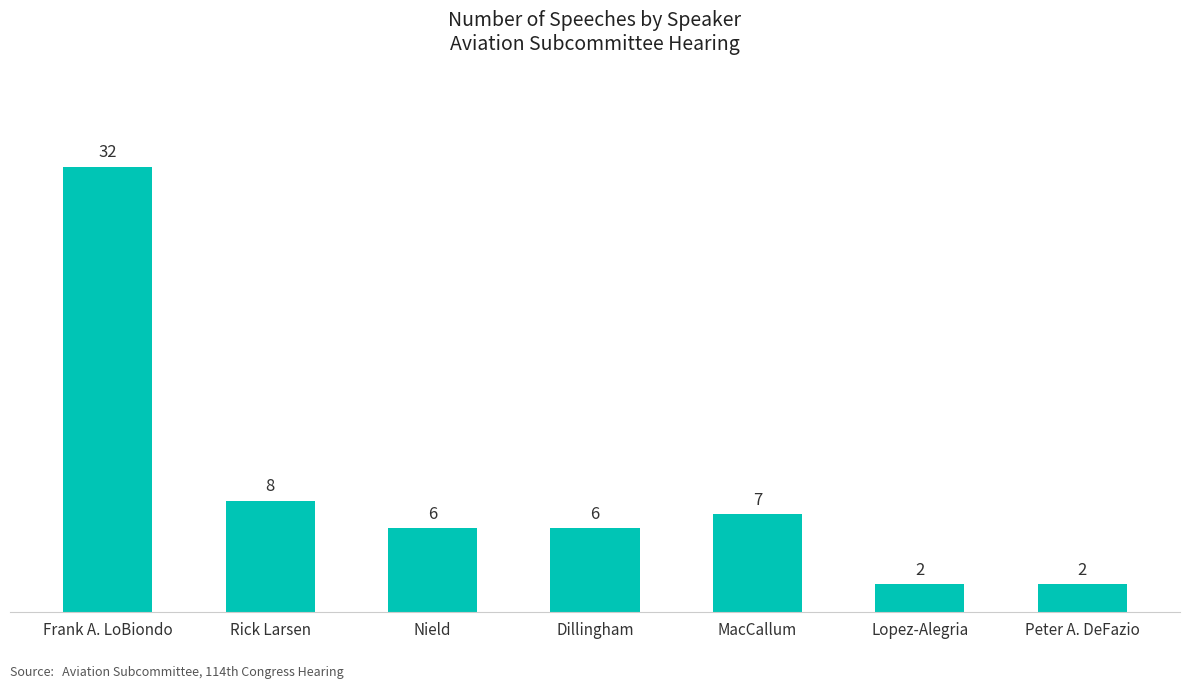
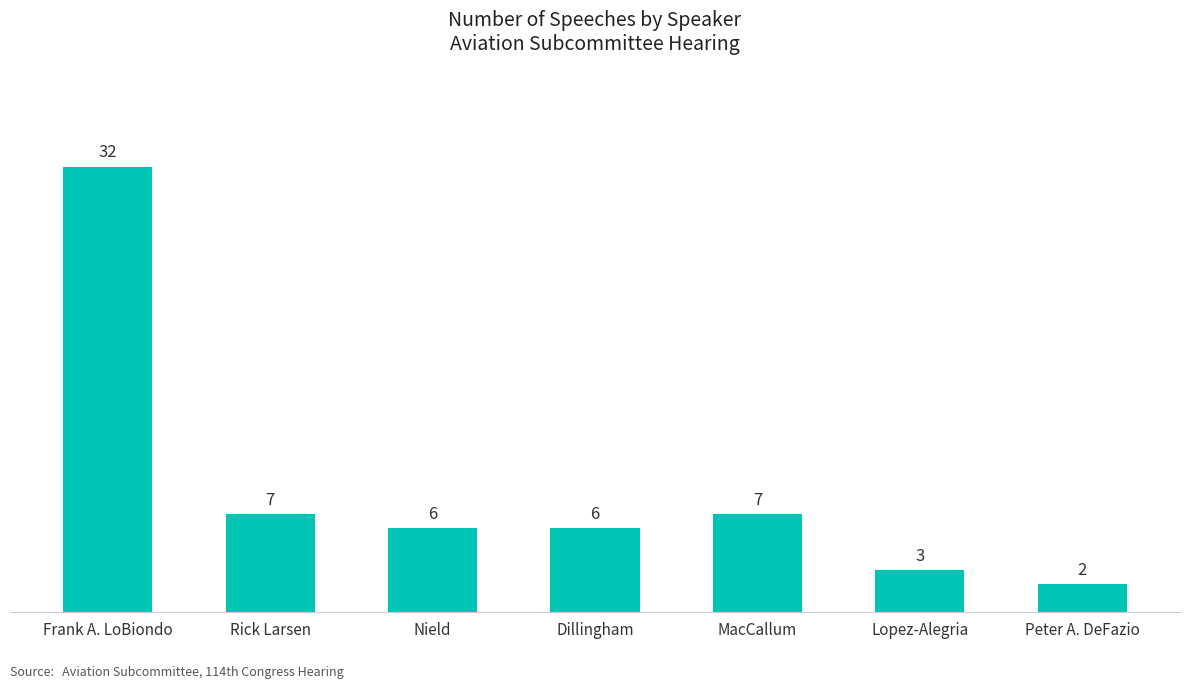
  {
    "Frank A. LoBiondo": 32,
-   "Rick Larsen": 8,
+   "Rick Larsen": 7,
    "Nield": 6,
    "Dillingham": 6,
    "MacCallum": 7,
-   "Lopez-Alegria": 2,
+   "Lopez-Alegria": 3,
    "Peter A. DeFazio": 2
  }
